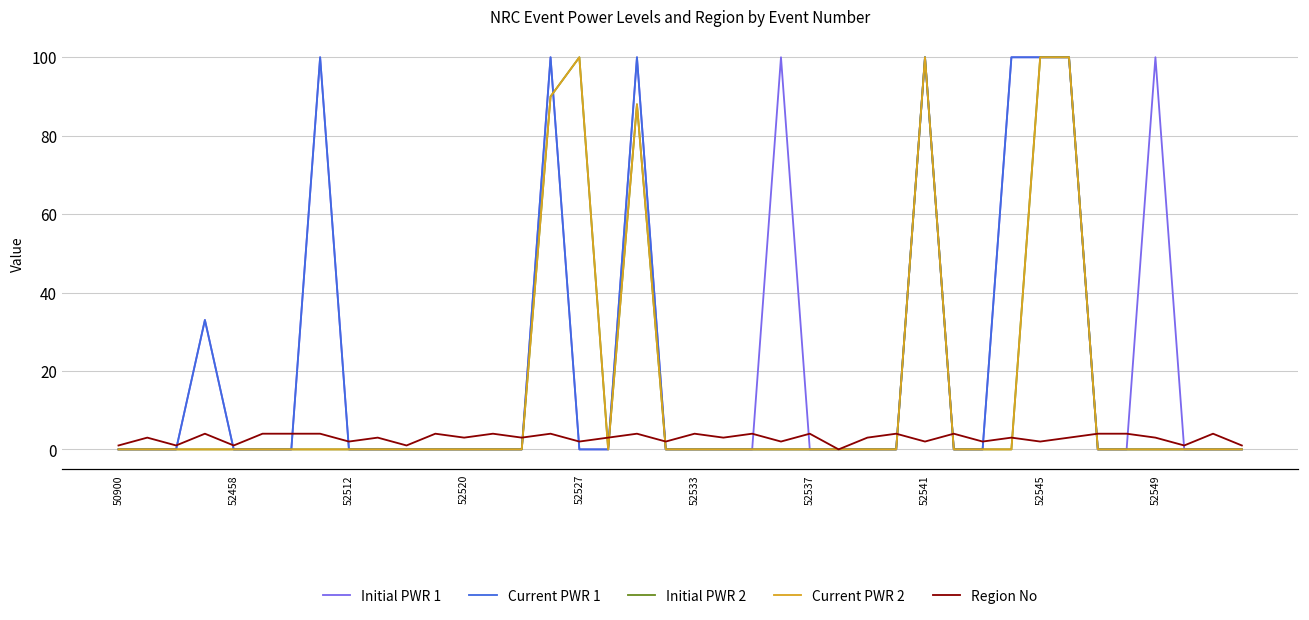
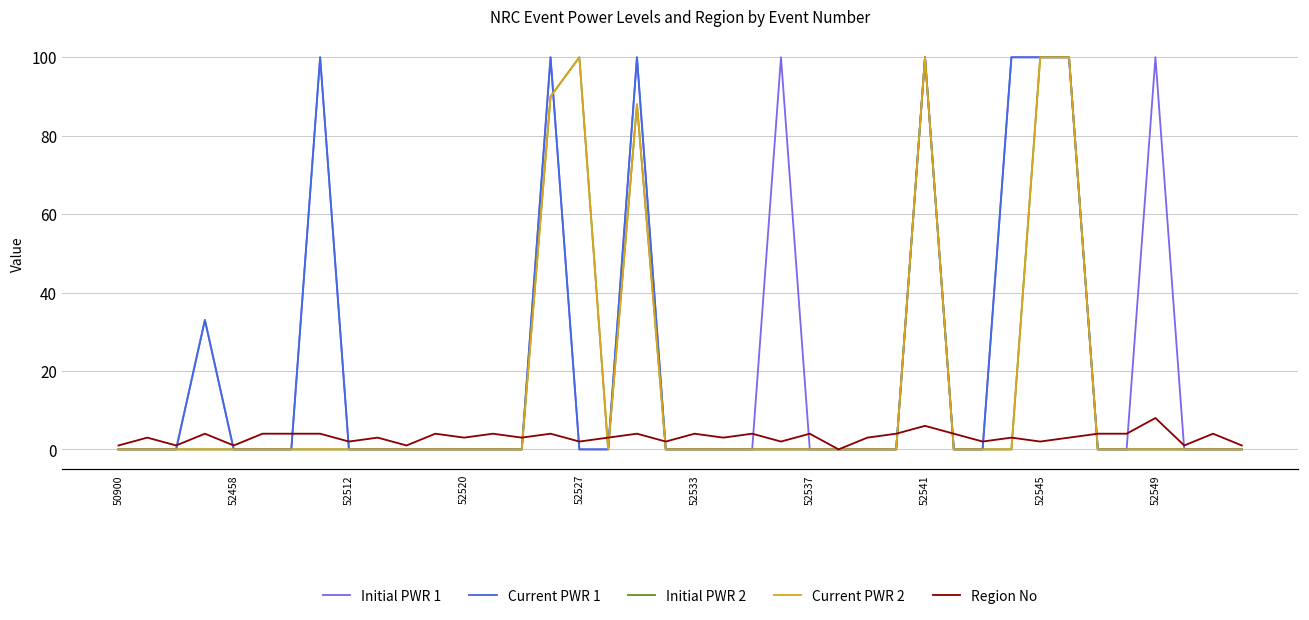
  {
    "Current PWR 2": {
      "52527": 100
    },
    "Region No": {
      "50900": 1,
      "52458": 1,
      "52512": 2,
      "52520": 3,
      "52527": 2,
      "52533": 4,
      "52537": 4,
-     "52541": 2,
+     "52541": 6,
      "52545": 2,
-     "52549": 3
+     "52549": 8
    }
  }
